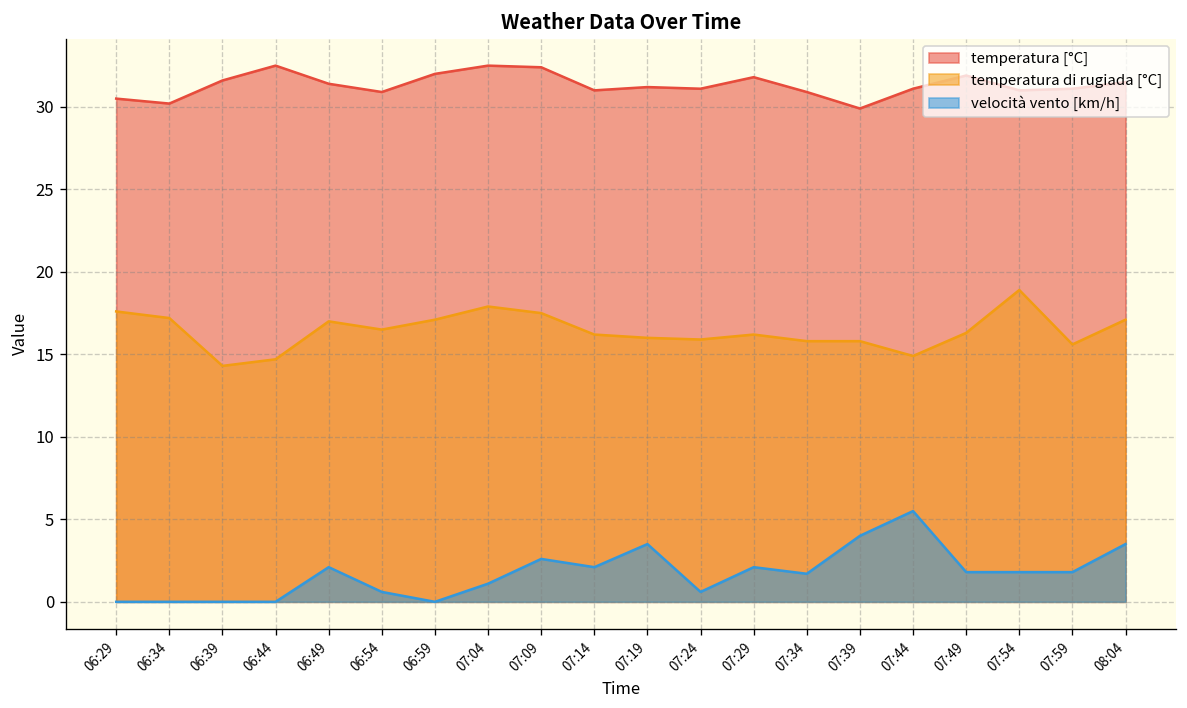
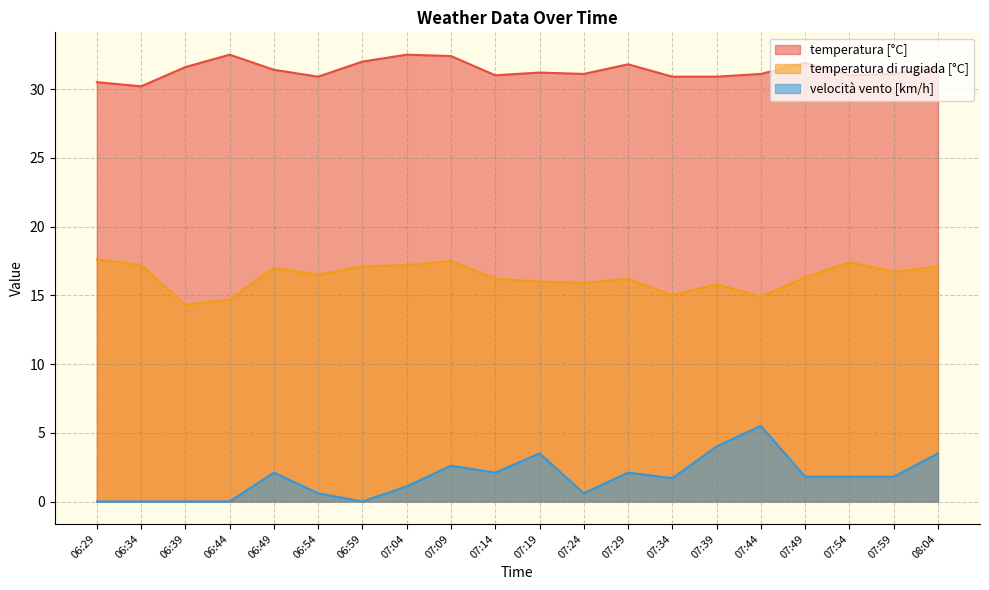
  {
    "temperatura [°C]": {
      "06:29": 30.5,
      "06:34": 30.2,
      "06:39": 31.6,
      "06:44": 32.5,
      "06:49": 31.4,
      "06:54": 30.9,
      "06:59": 32.0,
      "07:04": 32.5,
      "07:09": 32.4,
      "07:14": 31.0,
      "07:19": 31.2,
      "07:24": 31.1,
      "07:29": 31.8,
      "07:34": 30.9,
-     "07:39": 29.9,
+     "07:39": 30.9,
      "07:44": 31.1
    },
    "temperatura di rugiada [°C]": {
      "06:29": 17.6,
      "06:34": 17.2,
      "06:39": 14.3,
      "06:44": 14.7,
      "06:49": 17.0,
      "06:54": 16.5,
      "06:59": 17.1,
-     "07:04": 17.9,
+     "07:04": 17.2,
      "07:09": 17.5,
      "07:14": 16.2,
      "07:19": 16.0,
      "07:24": 15.9,
      "07:29": 16.2,
-     "07:34": 15.8,
+     "07:34": 15.0,
      "07:39": 15.8,
      "07:44": 14.9,
      "07:49": 16.3,
-     "07:54": 18.9,
-     "07:59": 15.6,
+     "07:54": 17.4,
+     "07:59": 16.7,
      "08:04": 17.1
    },
    "velocità vento [km/h]": {
      "06:29": 0.0,
      "06:34": 0.0,
      "06:39": 0.0,
      "06:44": 0.0,
      "06:49": 2.1,
      "06:54": 0.6,
      "06:59": 0.0,
      "07:04": 1.1,
      "07:09": 2.6,
      "07:14": 2.1,
      "07:19": 3.5,
      "07:24": 0.6,
      "07:29": 2.1,
      "07:34": 1.7,
      "07:39": 4.0,
      "07:44": 5.5,
      "07:49": 1.8,
      "07:54": 1.8,
      "07:59": 1.8,
      "08:04": 3.5
    }
  }
